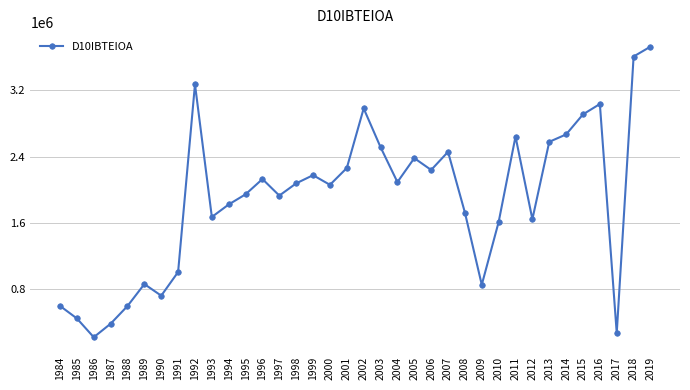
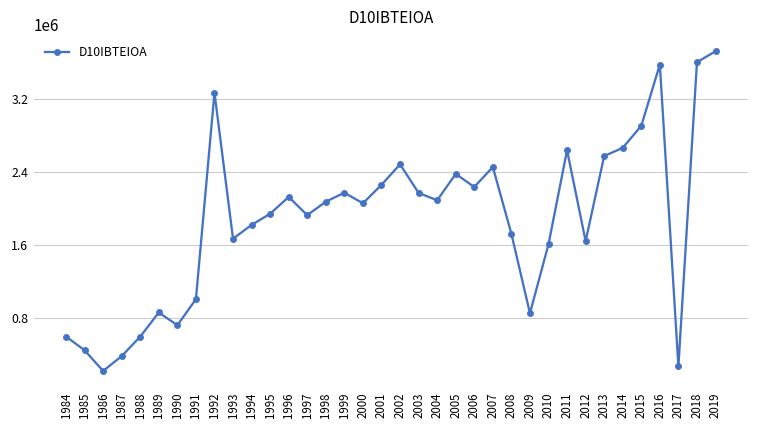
  {
    "1984": 600000,
    "1985": 500000,
    "1986": 200000,
    "1987": 400000,
    "1988": 600000,
    "1989": 900000,
    "1990": 700000,
    "1991": 1000000,
    "1992": 3300000,
    "1993": 1700000,
    "1994": 1800000,
    "1995": 1900000,
    "1996": 2100000,
    "1997": 1900000,
    "1998": 2100000,
    "1999": 2200000,
    "2000": 2100000,
    "2001": 2300000,
-   "2002": 3000000,
-   "2003": 2500000,
+   "2002": 2500000,
+   "2003": 2200000,
    "2004": 2100000,
    "2005": 2400000,
    "2006": 2200000,
    "2007": 2500000,
    "2008": 1700000,
    "2009": 900000,
    "2010": 1600000,
    "2011": 2600000,
    "2012": 1600000,
    "2013": 2600000,
    "2014": 2700000,
    "2015": 2900000,
-   "2016": 3000000,
+   "2016": 3600000,
    "2017": 300000,
    "2018": 3600000,
    "2019": 3700000
  }
